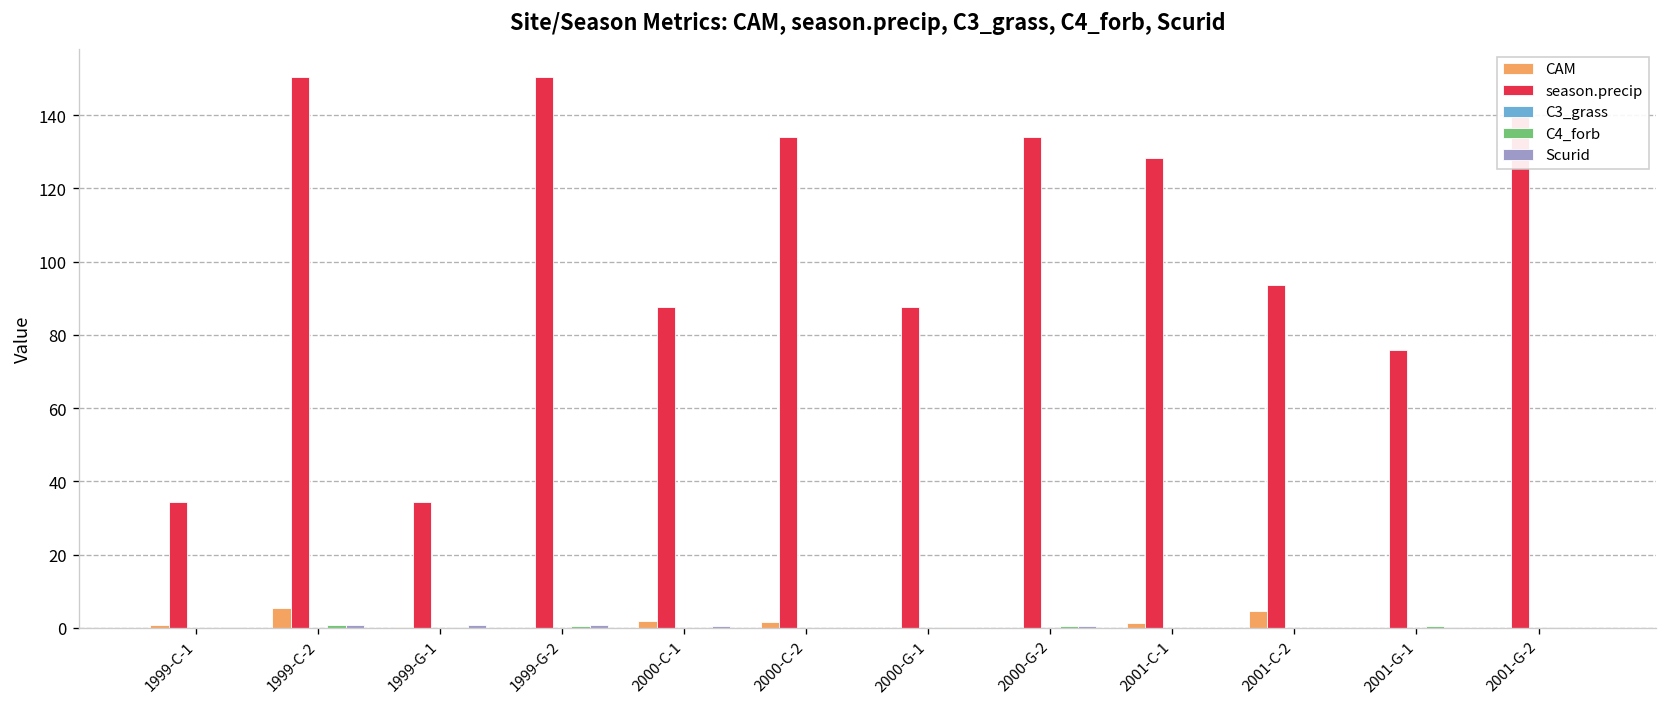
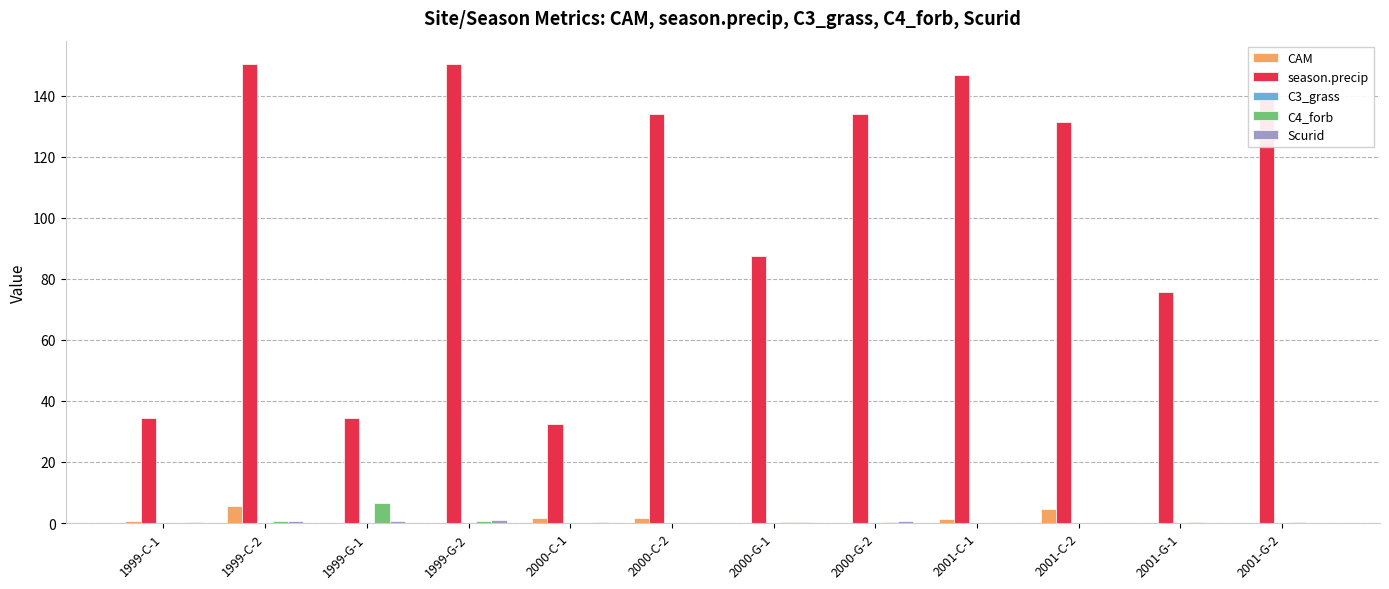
  {
    "CAM": {
      "1999-C-2": 6,
      "1999-G-2": 0,
      "2000-C-1": 2,
      "2000-C-2": 2,
      "2000-G-1": 0,
      "2000-G-2": 0,
      "2001-C-1": 1,
      "2001-C-2": 5,
      "2001-G-2": 0
    },
    "season.precip": {
      "1999-C-1": 34,
      "1999-C-2": 151,
      "1999-G-1": 34,
      "1999-G-2": 151,
-     "2000-C-1": 88,
+     "2000-C-1": 32,
      "2000-C-2": 134,
      "2000-G-1": 88,
      "2000-G-2": 134,
-     "2001-C-1": 128,
-     "2001-C-2": 94,
+     "2001-C-1": 147,
+     "2001-C-2": 131,
      "2001-G-1": 76
    },
    "C4_forb": {
      "1999-C-1": 0,
-     "1999-G-1": 0,
+     "1999-G-1": 7,
      "2000-C-1": 0,
      "2001-C-1": 0
    }
  }
